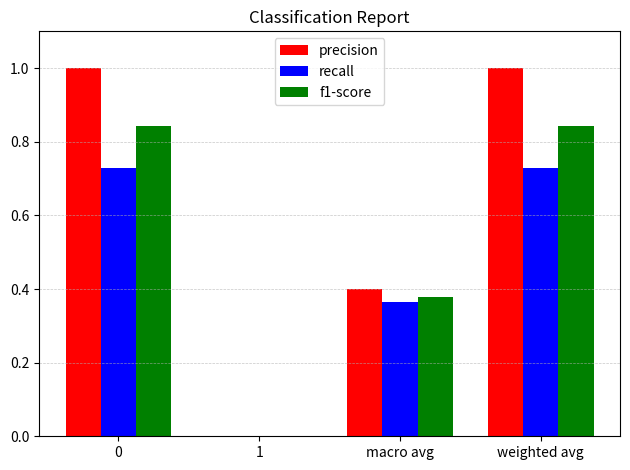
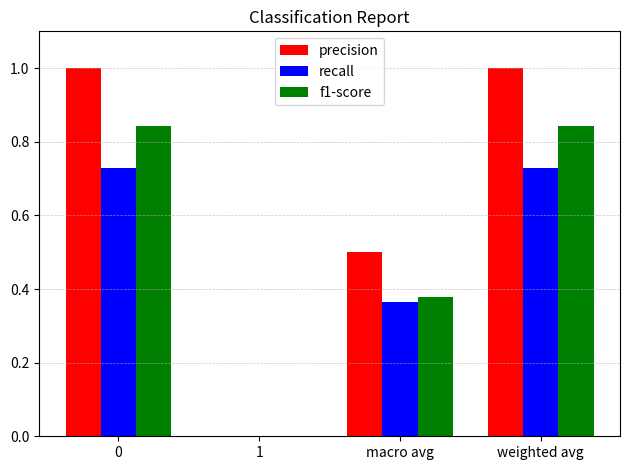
  {
    "precision": {
      "0": 1.0,
      "1": 0.0,
-     "macro avg": 0.4,
+     "macro avg": 0.5,
      "weighted avg": 1.0
    },
    "recall": {
      "0": 0.73,
      "1": 0.0,
      "macro avg": 0.36,
      "weighted avg": 0.73
    },
    "f1-score": {
      "0": 0.84,
      "1": 0.0,
      "macro avg": 0.38,
      "weighted avg": 0.84
    }
  }
